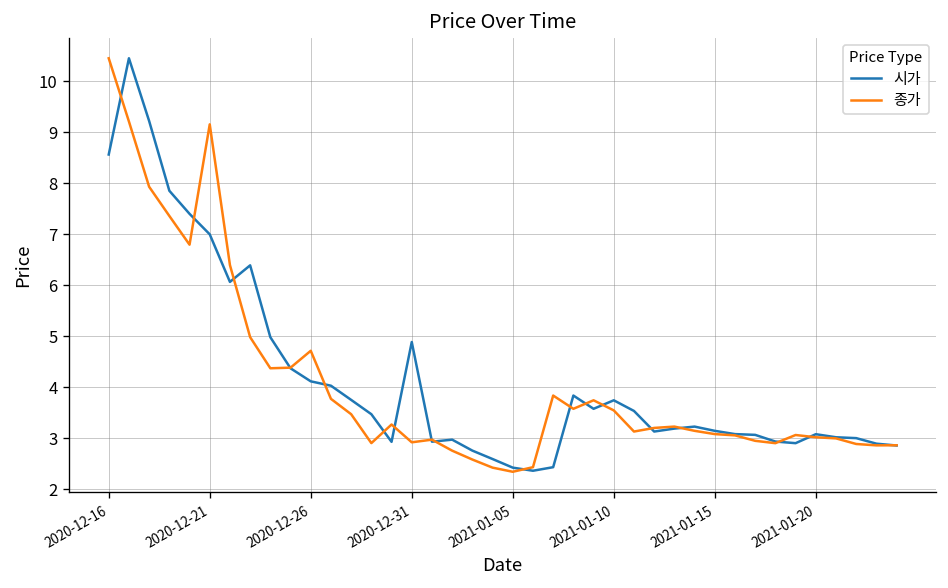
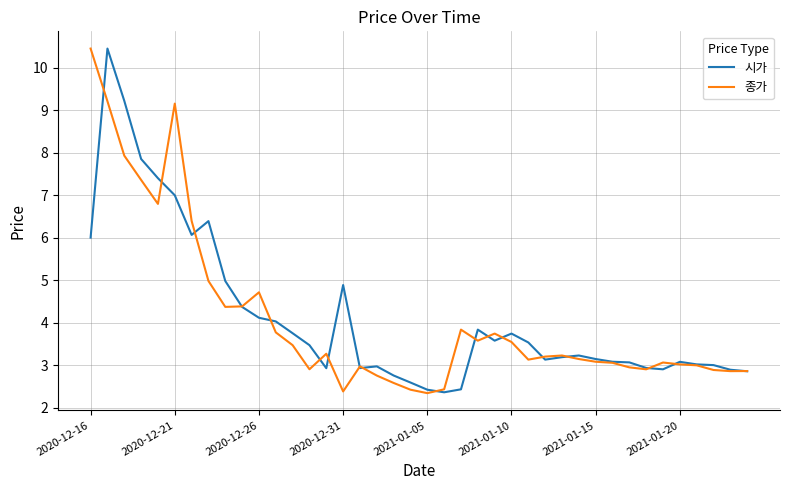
  {
    "시가": {
-     "2020-12-16": 8.6,
+     "2020-12-16": 6.0,
      "2020-12-21": 7.0,
      "2020-12-26": 4.1,
      "2020-12-31": 4.9,
      "2021-01-05": 2.4,
      "2021-01-10": 3.7,
      "2021-01-15": 3.1,
      "2021-01-20": 3.1
    },
    "종가": {
      "2020-12-16": 10.5,
      "2020-12-21": 9.2,
      "2020-12-26": 4.7,
-     "2020-12-31": 2.9,
+     "2020-12-31": 2.4,
      "2021-01-05": 2.3,
      "2021-01-10": 3.5,
      "2021-01-15": 3.1,
      "2021-01-20": 3.0
    }
  }
